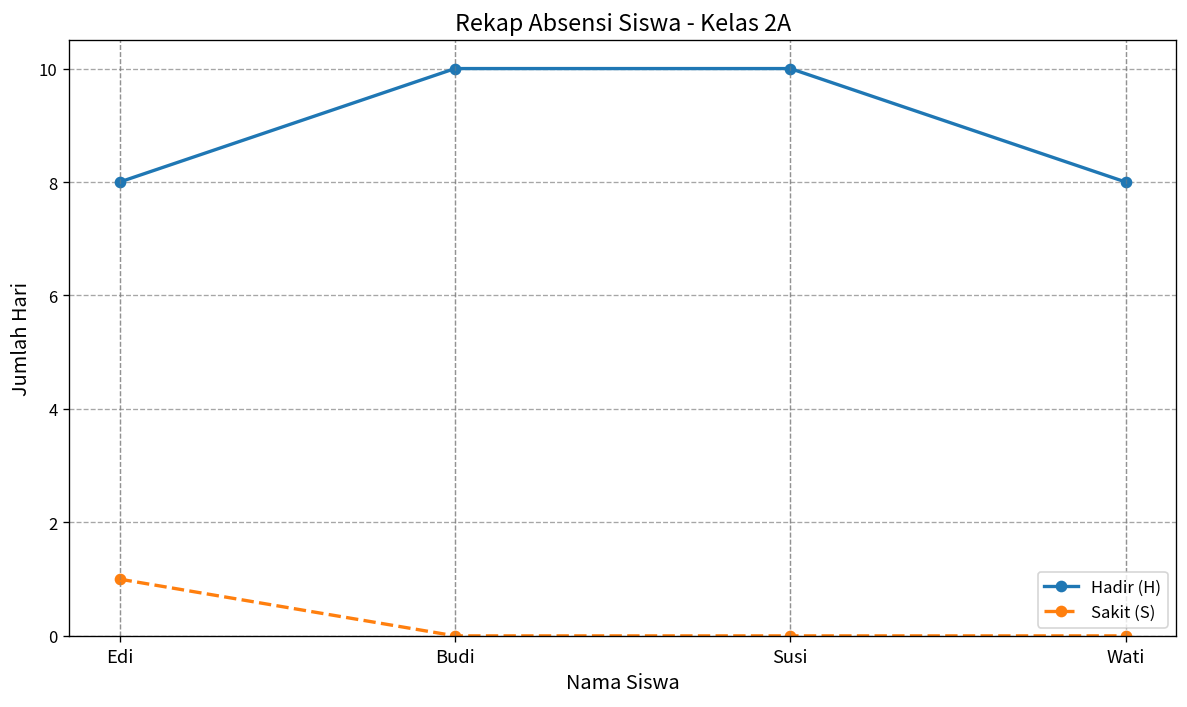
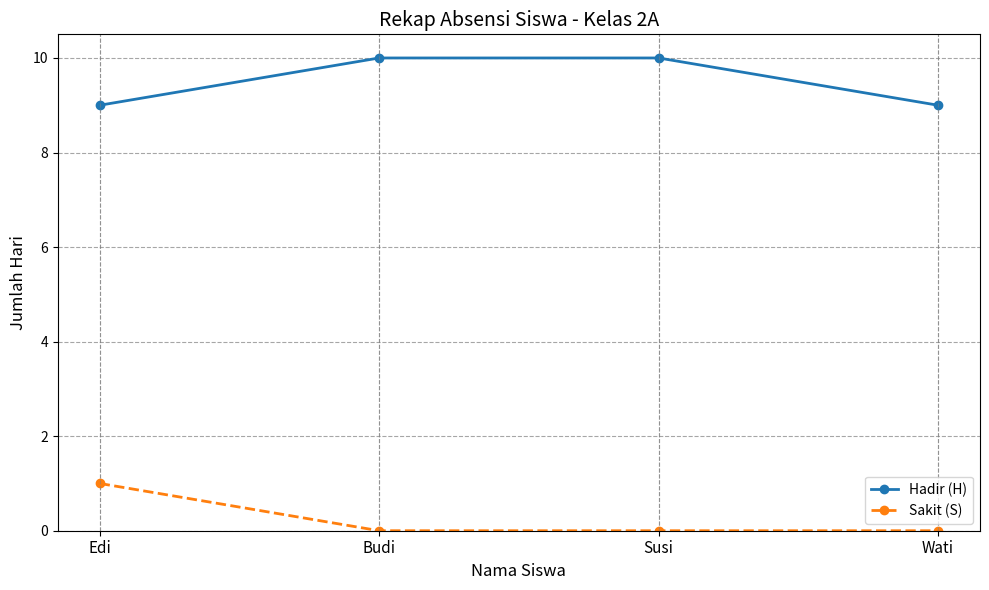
  {
    "Hadir (H)": {
-     "Edi": 8,
+     "Edi": 9,
      "Budi": 10,
      "Susi": 10,
-     "Wati": 8
+     "Wati": 9
    },
    "Sakit (S)": {
      "Edi": 1,
      "Budi": 0,
      "Susi": 0,
      "Wati": 0
    }
  }
